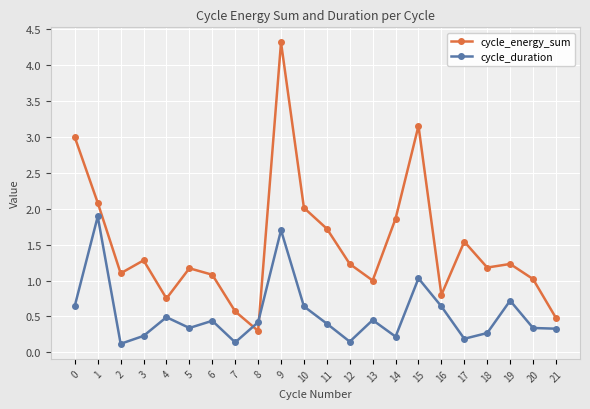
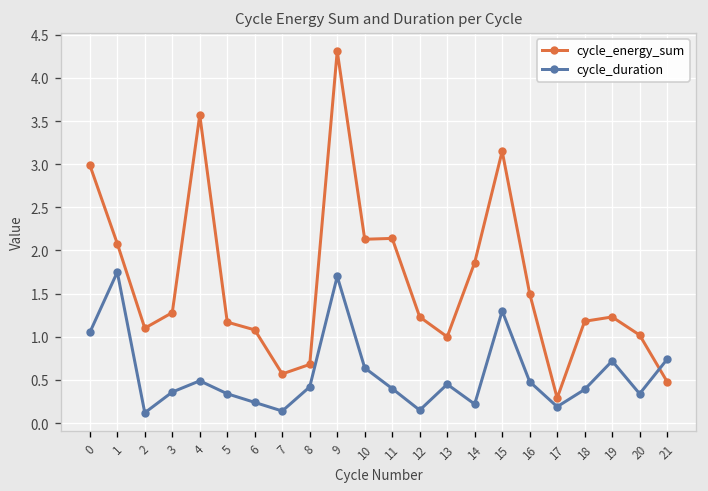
  {
    "cycle_energy_sum": {
      "0": 3.0,
      "1": 2.1,
      "2": 1.1,
      "3": 1.3,
-     "4": 0.8,
+     "4": 3.6,
      "5": 1.2,
      "6": 1.1,
      "7": 0.6,
-     "8": 0.3,
+     "8": 0.7,
      "9": 4.3,
-     "10": 2.0,
-     "11": 1.7,
+     "10": 2.1,
+     "11": 2.1,
      "12": 1.2,
      "13": 1.0,
      "14": 1.9,
      "15": 3.2,
-     "16": 0.8,
-     "17": 1.5,
+     "16": 1.5,
+     "17": 0.3,
      "18": 1.2,
      "19": 1.2,
      "20": 1.0,
      "21": 0.5
    },
    "cycle_duration": {
-     "0": 0.7,
-     "1": 1.9,
+     "0": 1.1,
+     "1": 1.8,
      "2": 0.1,
-     "3": 0.2,
+     "3": 0.4,
      "4": 0.5,
      "5": 0.3,
-     "6": 0.4,
+     "6": 0.2,
      "7": 0.1,
      "8": 0.4,
      "9": 1.7,
      "10": 0.6,
      "11": 0.4,
      "12": 0.2,
      "13": 0.5,
      "14": 0.2,
-     "15": 1.0,
-     "16": 0.6,
+     "15": 1.3,
+     "16": 0.5,
      "17": 0.2,
-     "18": 0.3,
+     "18": 0.4,
      "19": 0.7,
      "20": 0.3,
-     "21": 0.3
+     "21": 0.7
    }
  }
